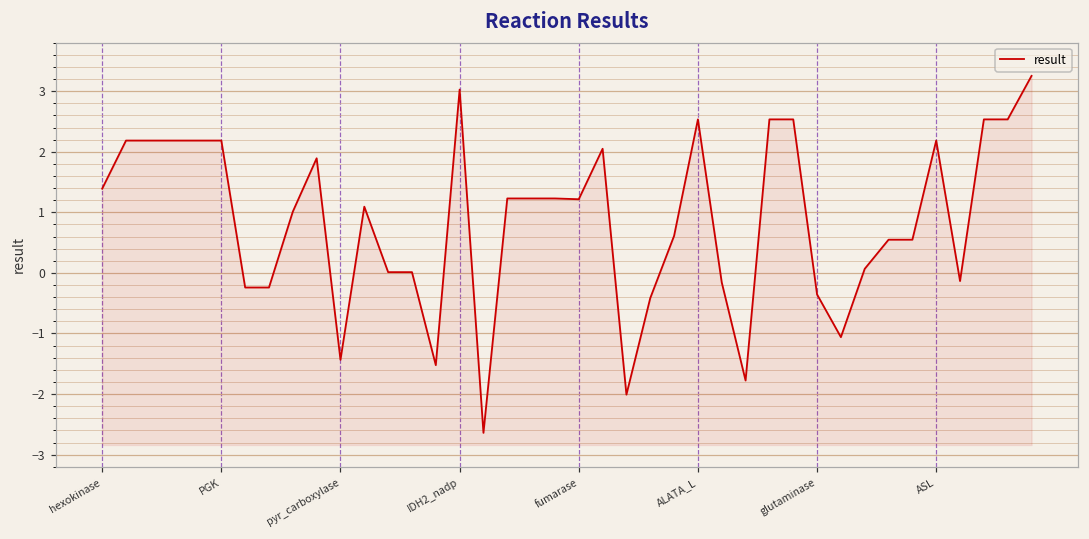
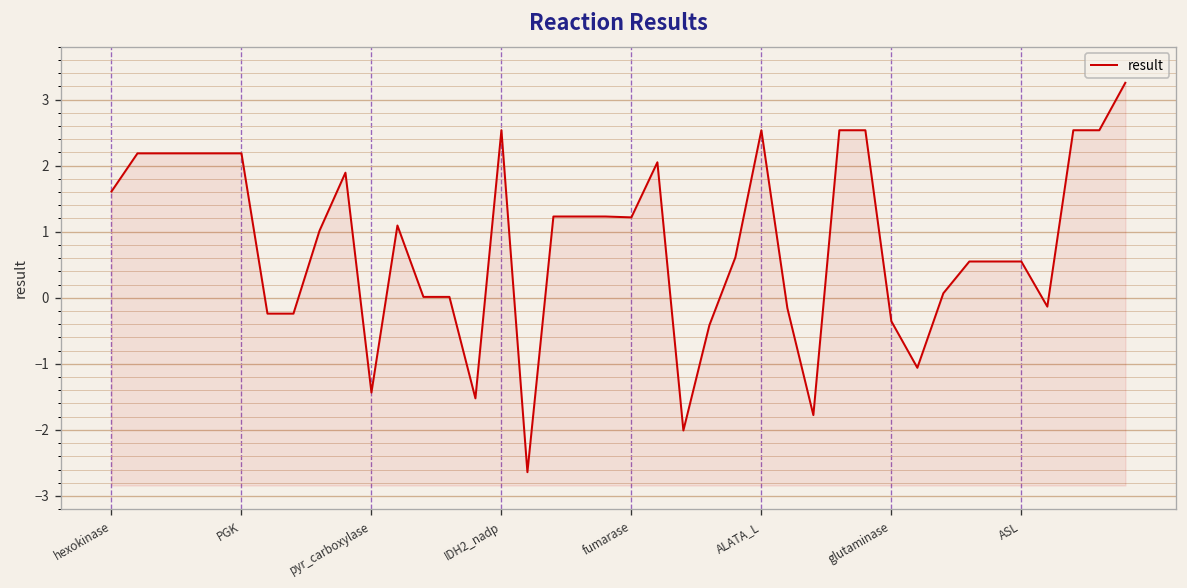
  {
-   "hexokinase": 1.4,
+   "hexokinase": 1.6,
    "PGK": 2.2,
    "pyr_carboxylase": -1.4,
-   "IDH2_nadp": 3.0,
+   "IDH2_nadp": 2.5,
    "fumarase": 1.2,
    "ALATA_L": 2.5,
    "glutaminase": -0.4,
-   "ASL": 2.2
+   "ASL": 0.5
  }
